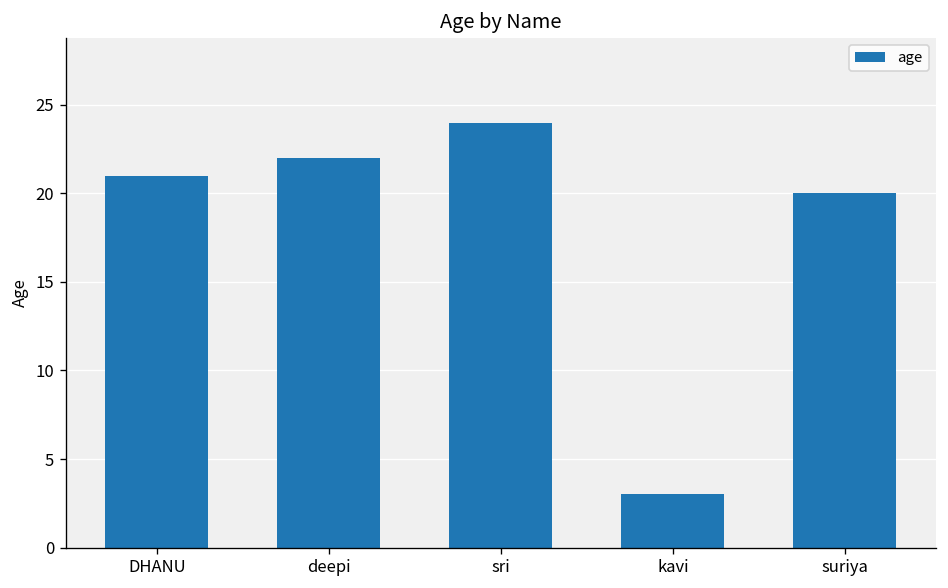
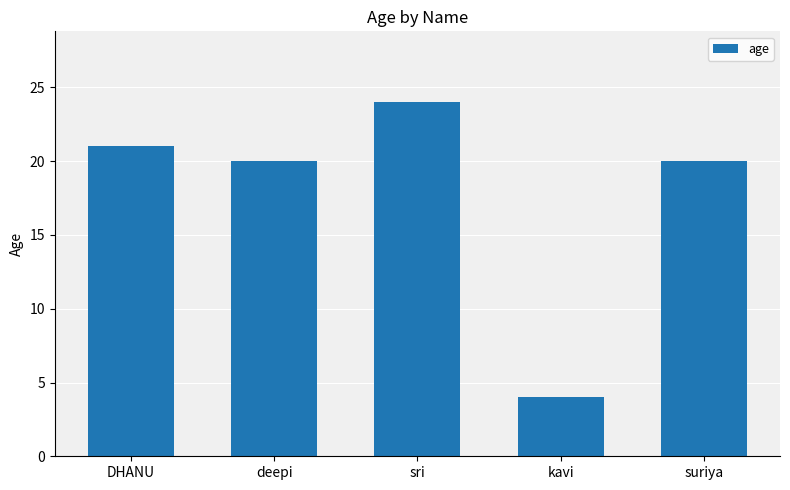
  {
    "DHANU": 21,
-   "deepi": 22,
+   "deepi": 20,
    "sri": 24,
-   "kavi": 3,
+   "kavi": 4,
    "suriya": 20
  }
